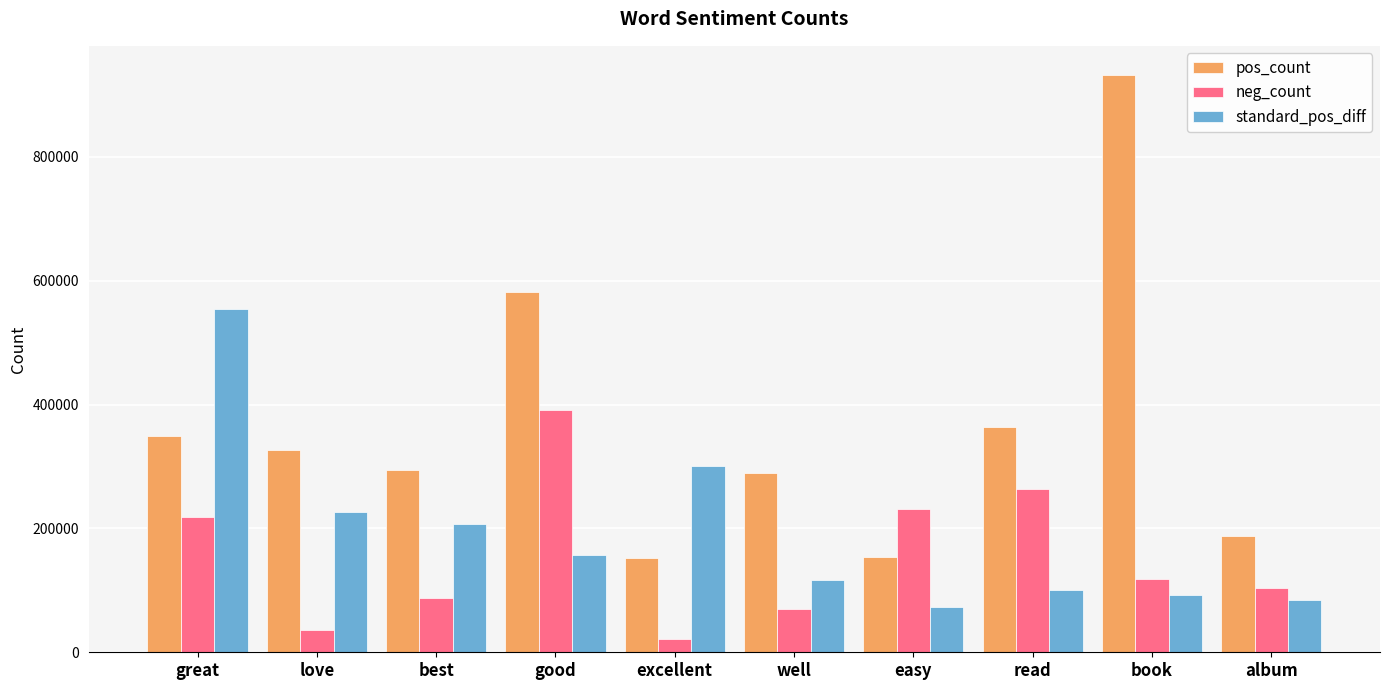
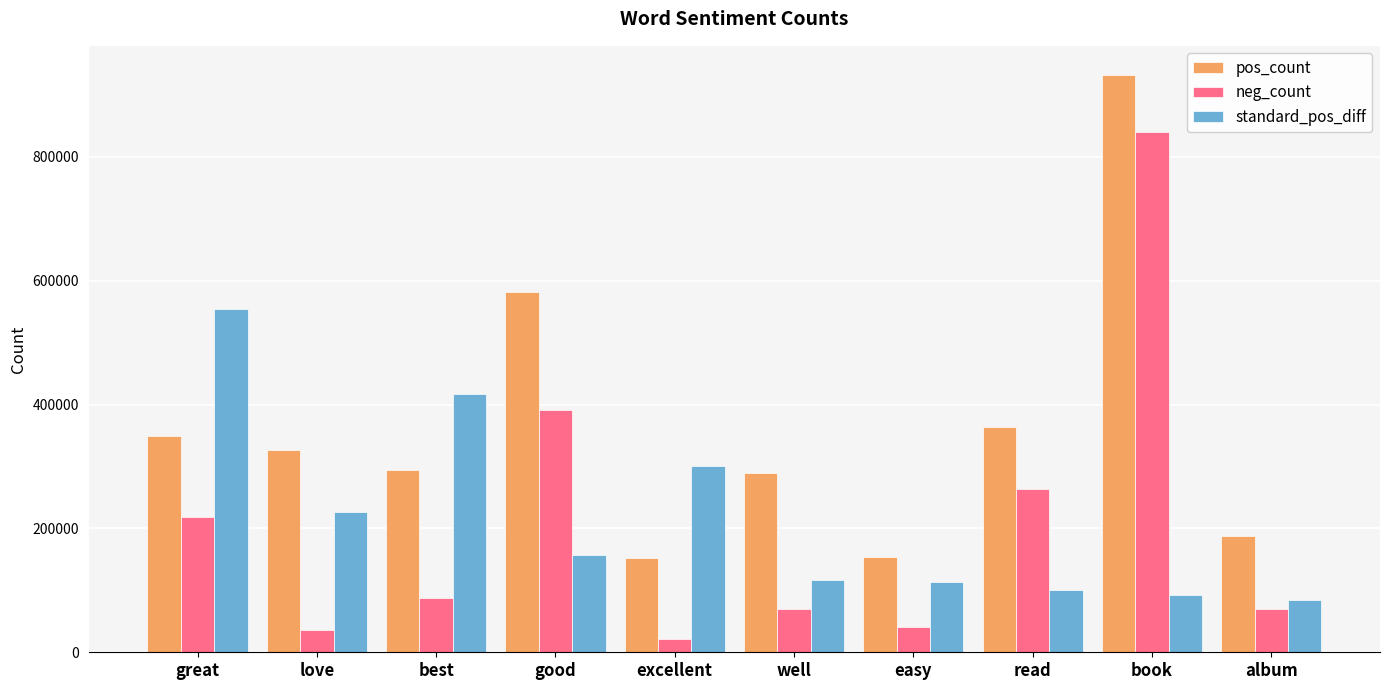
  {
    "pos_count": {
      "great": 350000,
      "love": 330000,
      "best": 290000,
      "good": 580000,
      "excellent": 150000,
      "well": 290000,
      "easy": 150000,
      "read": 360000,
      "book": 930000,
      "album": 190000
    },
    "neg_count": {
      "great": 220000,
      "love": 40000,
      "best": 90000,
      "good": 390000,
      "excellent": 20000,
      "well": 70000,
-     "easy": 230000,
+     "easy": 40000,
      "read": 260000,
-     "book": 120000,
-     "album": 100000
+     "book": 840000,
+     "album": 70000
    },
    "standard_pos_diff": {
      "great": 550000,
      "love": 230000,
-     "best": 210000,
+     "best": 420000,
      "good": 160000,
      "excellent": 300000,
      "well": 120000,
-     "easy": 70000,
+     "easy": 110000,
      "read": 100000,
      "book": 90000,
      "album": 80000
    }
  }
